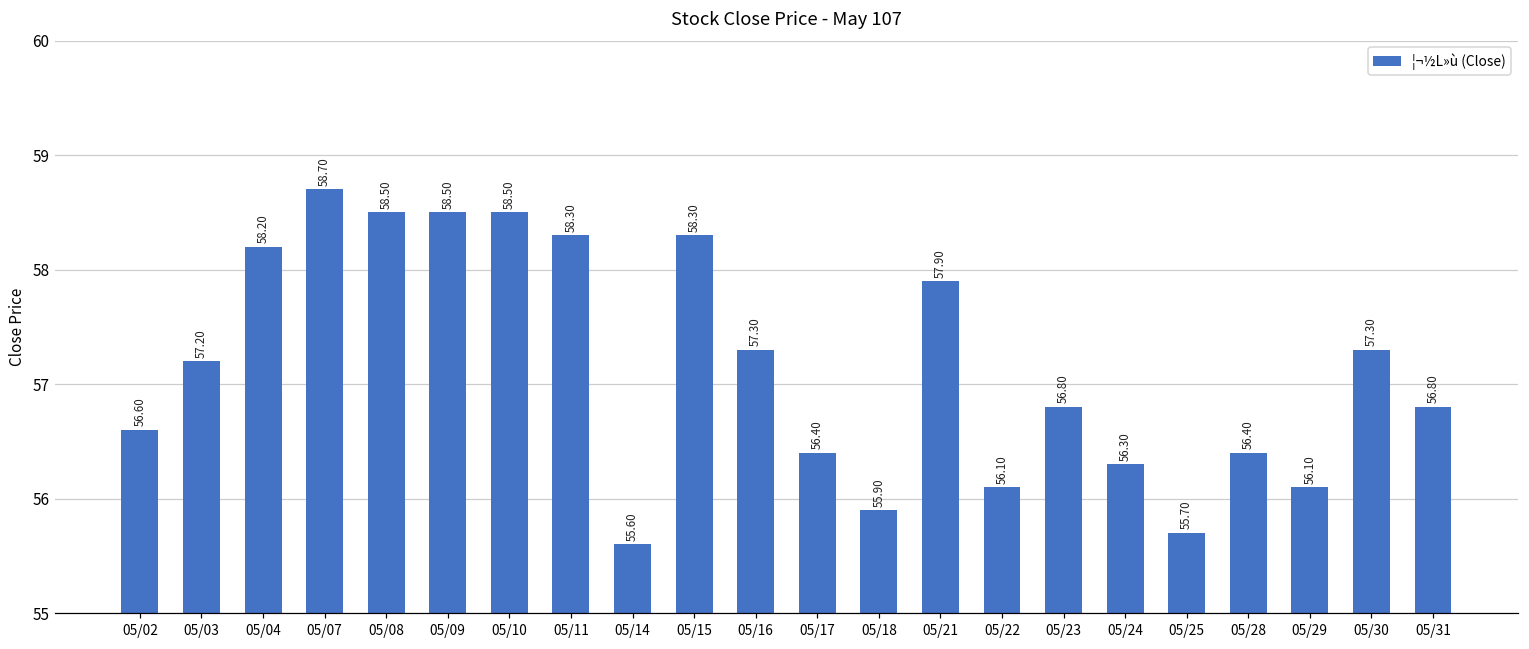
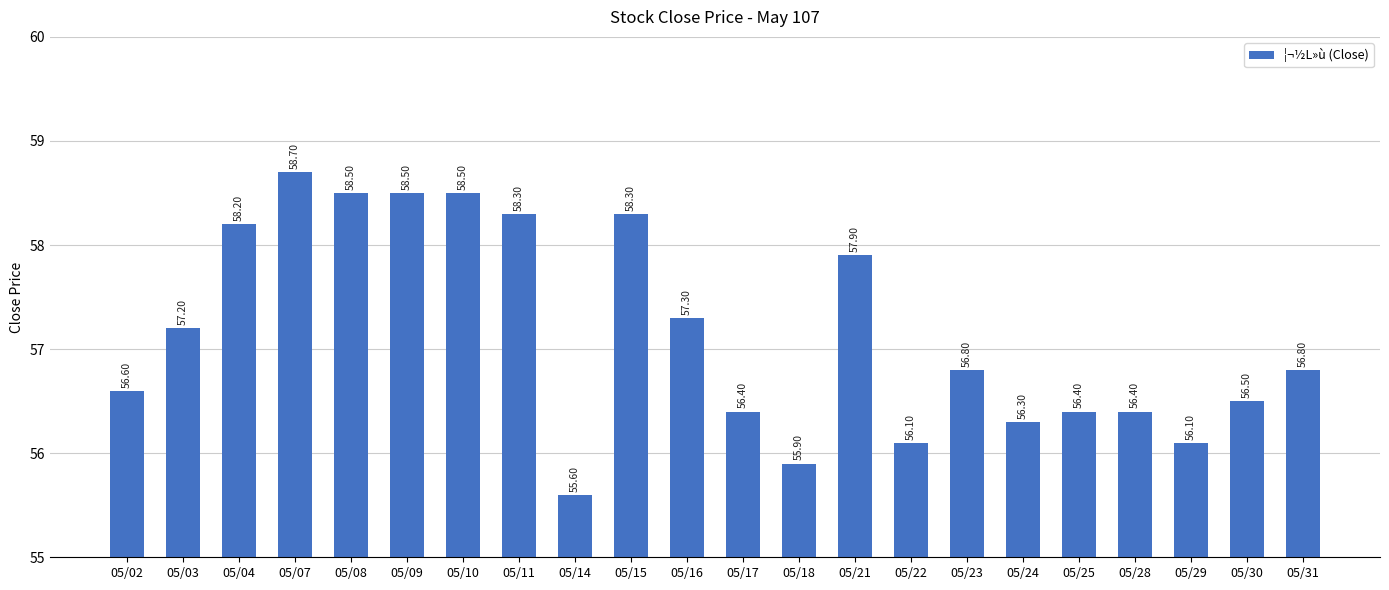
  {
    "05/02": 56.60,
    "05/03": 57.20,
    "05/04": 58.20,
    "05/07": 58.70,
    "05/08": 58.50,
    "05/09": 58.50,
    "05/10": 58.50,
    "05/11": 58.30,
    "05/14": 55.60,
    "05/15": 58.30,
    "05/16": 57.30,
    "05/17": 56.40,
    "05/18": 55.90,
    "05/21": 57.90,
    "05/22": 56.10,
    "05/23": 56.80,
    "05/24": 56.30,
-   "05/25": 55.70,
+   "05/25": 56.40,
    "05/28": 56.40,
    "05/29": 56.10,
-   "05/30": 57.30,
+   "05/30": 56.50,
    "05/31": 56.80
  }
